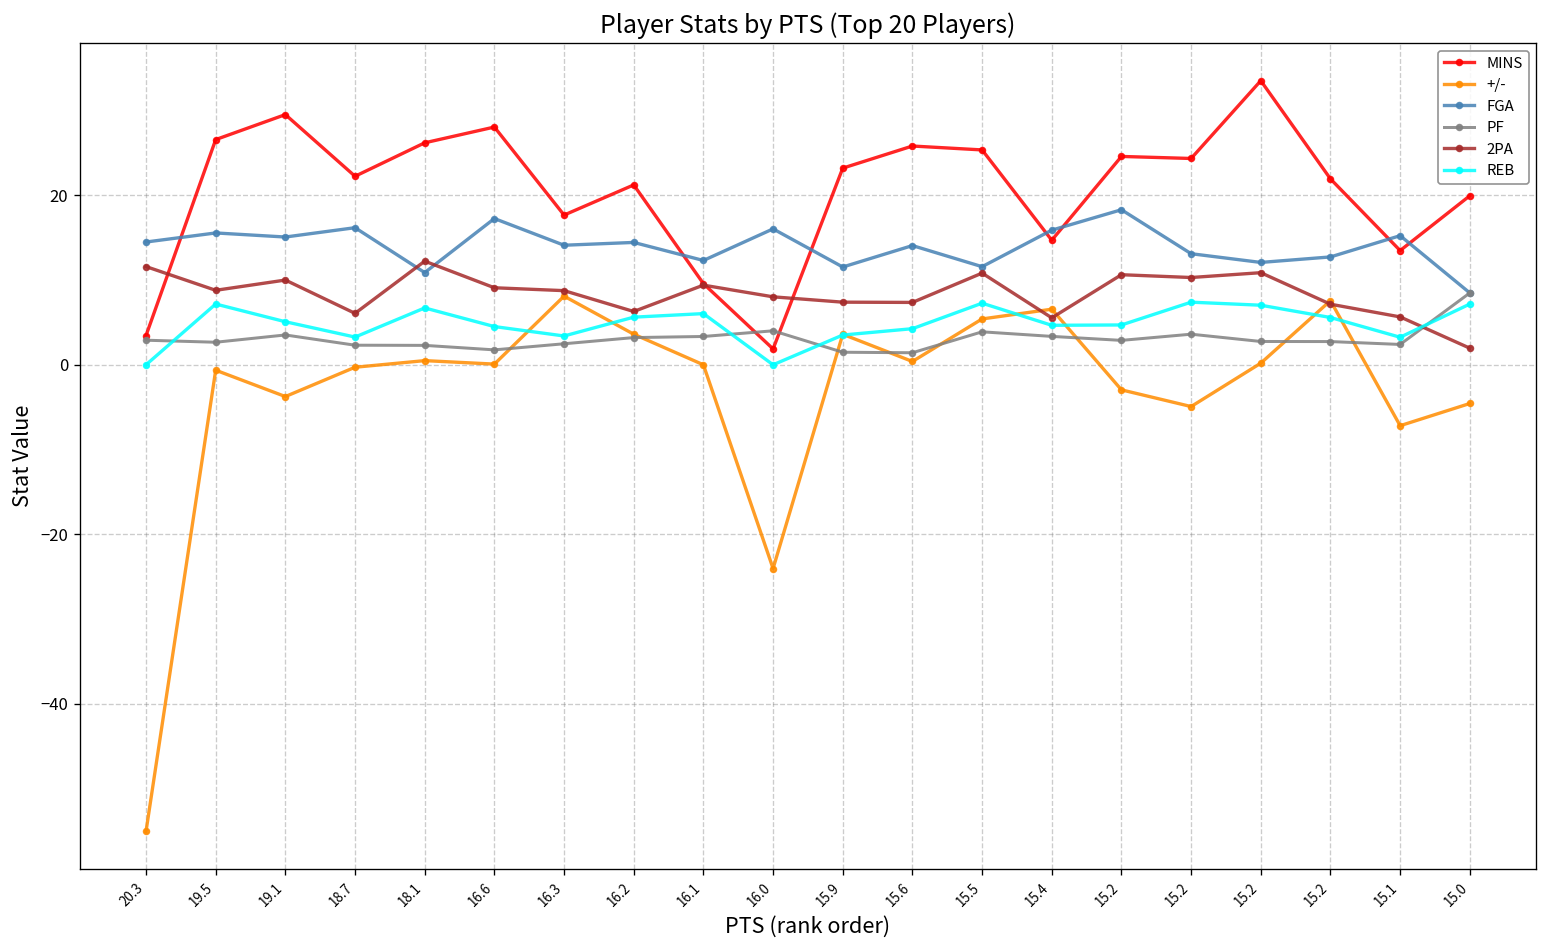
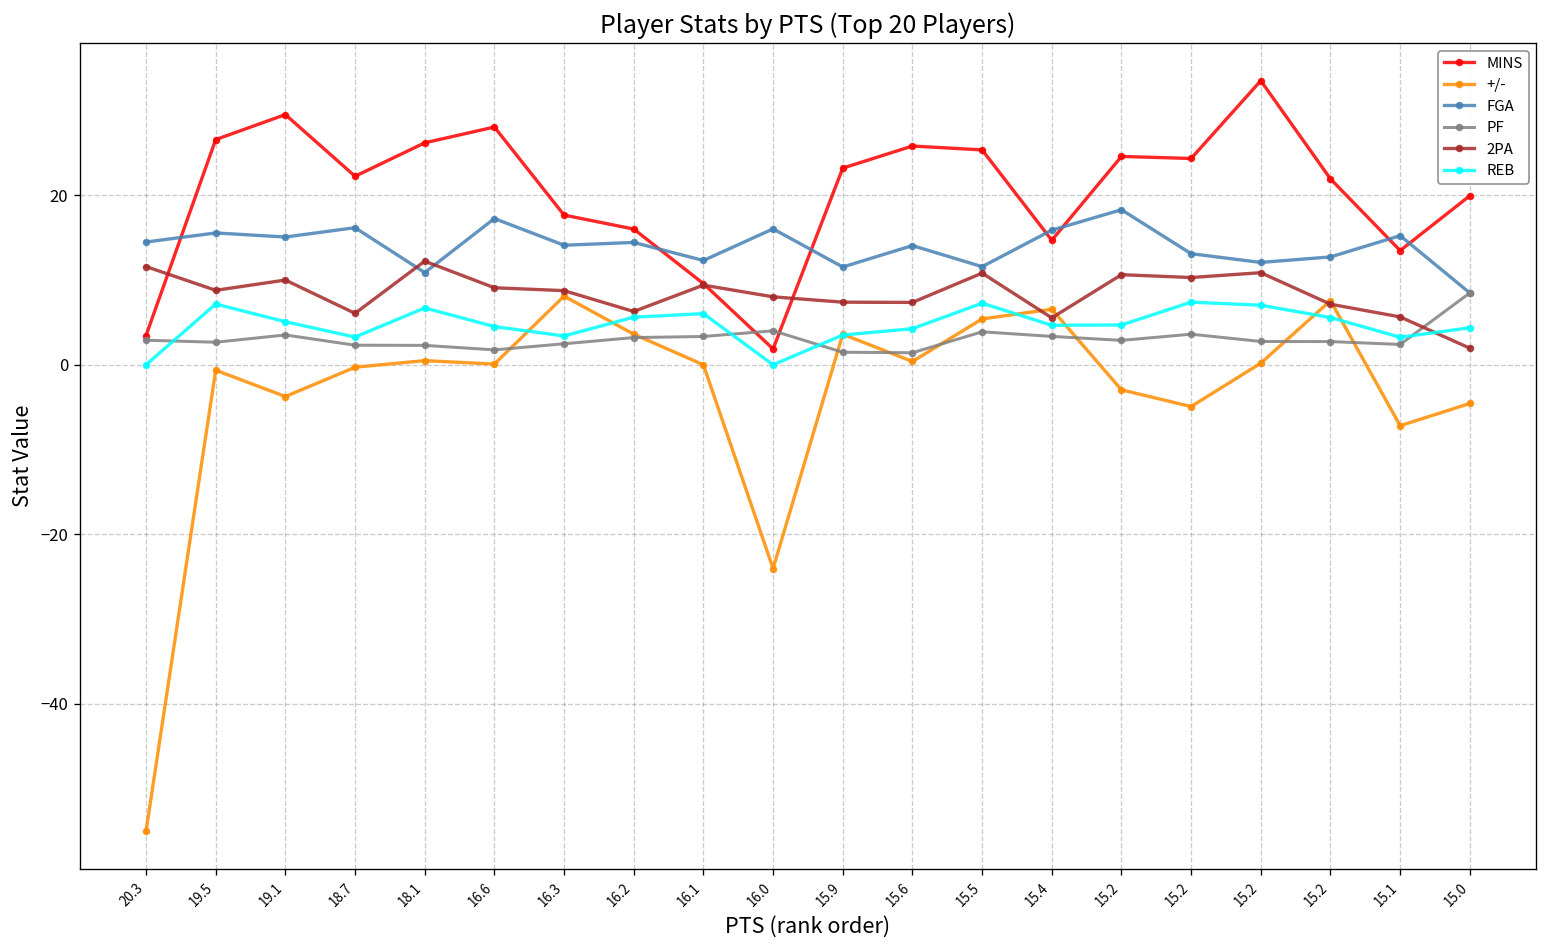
  {
    "MINS": {
      "20.3": 3,
      "19.5": 27,
      "19.1": 30,
      "18.7": 22,
      "18.1": 26,
      "16.6": 28,
      "16.3": 18,
-     "16.2": 21,
+     "16.2": 16,
      "16.0": 2,
      "15.9": 23,
      "15.6": 26,
      "15.5": 25,
      "15.4": 15,
      "15.1": 13,
      "15.0": 20
    },
    "+/-": {
      "20.3": -55,
      "19.5": -1,
      "19.1": -4,
      "18.7": 0,
      "18.1": 0,
      "16.6": 0,
      "16.3": 8,
      "16.2": 4,
      "16.1": 0,
      "16.0": -24,
      "15.6": 0,
      "15.5": 5,
      "15.4": 7,
      "15.1": -7,
      "15.0": -5
    },
    "FGA": {
      "20.3": 14,
      "19.5": 16,
      "19.1": 15,
      "18.7": 16,
      "18.1": 11,
      "16.6": 17,
      "16.3": 14,
      "16.2": 14,
      "16.1": 12,
      "16.0": 16,
      "15.9": 12,
      "15.6": 14,
      "15.5": 12,
      "15.4": 16,
      "15.1": 15
    },
    "PF": {
      "20.3": 3,
      "19.5": 3,
      "19.1": 4,
      "18.7": 2,
      "18.1": 2,
      "16.6": 2,
      "16.3": 2,
      "16.2": 3,
      "16.1": 3,
      "16.0": 4,
      "15.9": 1,
      "15.6": 1,
      "15.5": 4,
      "15.4": 3,
      "15.1": 2
    },
    "2PA": {
      "20.3": 12,
      "19.5": 9,
      "19.1": 10,
      "18.7": 6,
      "18.1": 12,
      "16.6": 9,
      "16.3": 9,
      "16.2": 6,
      "16.0": 8,
      "15.9": 7,
      "15.6": 7,
      "15.5": 11,
      "15.4": 6,
      "15.1": 6,
      "15.0": 2
    },
    "REB": {
      "20.3": 0,
      "19.5": 7,
      "19.1": 5,
      "18.7": 3,
      "18.1": 7,
      "16.6": 5,
      "16.3": 3,
      "16.2": 6,
      "16.1": 6,
      "16.0": 0,
      "15.6": 4,
      "15.5": 7,
      "15.4": 5,
      "15.1": 3,
-     "15.0": 7
+     "15.0": 4
    }
  }
